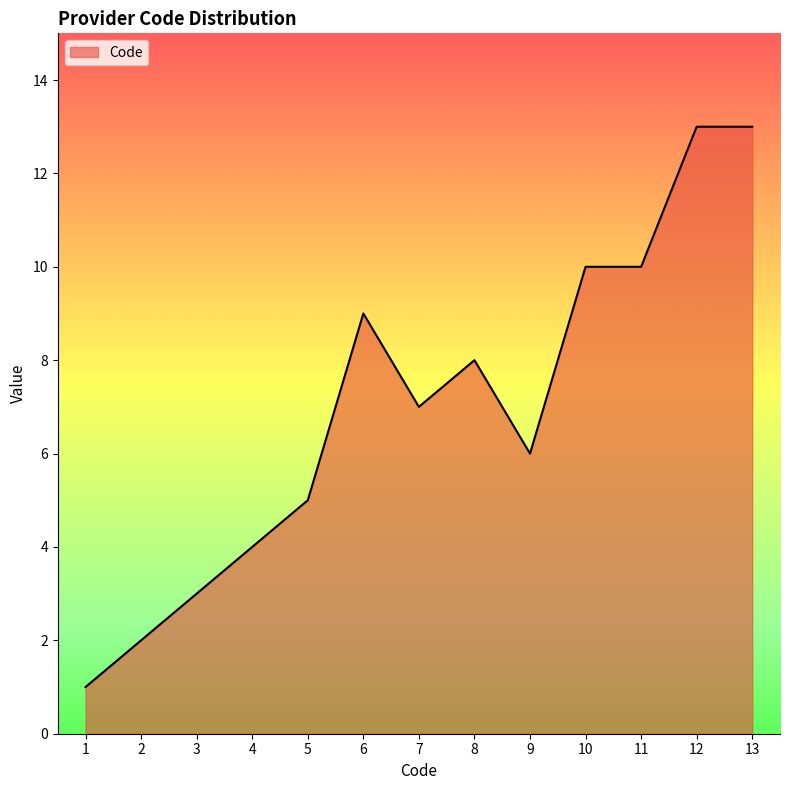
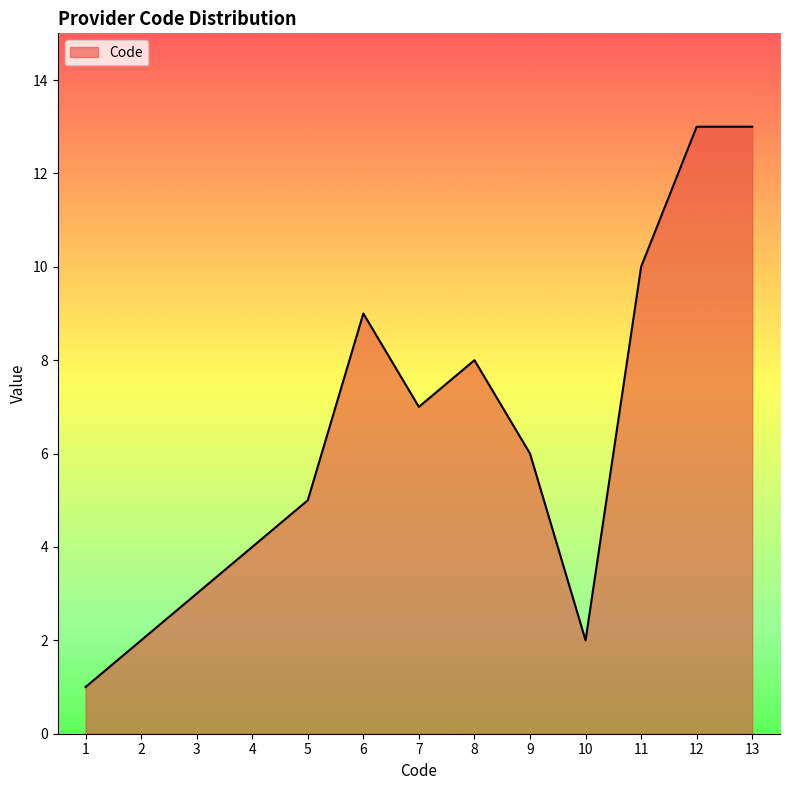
  {
    "1": 1,
    "2": 2,
    "3": 3,
    "4": 4,
    "5": 5,
    "6": 9,
    "7": 7,
    "8": 8,
    "9": 6,
-   "10": 10,
+   "10": 2,
    "11": 10,
    "12": 13,
    "13": 13
  }
